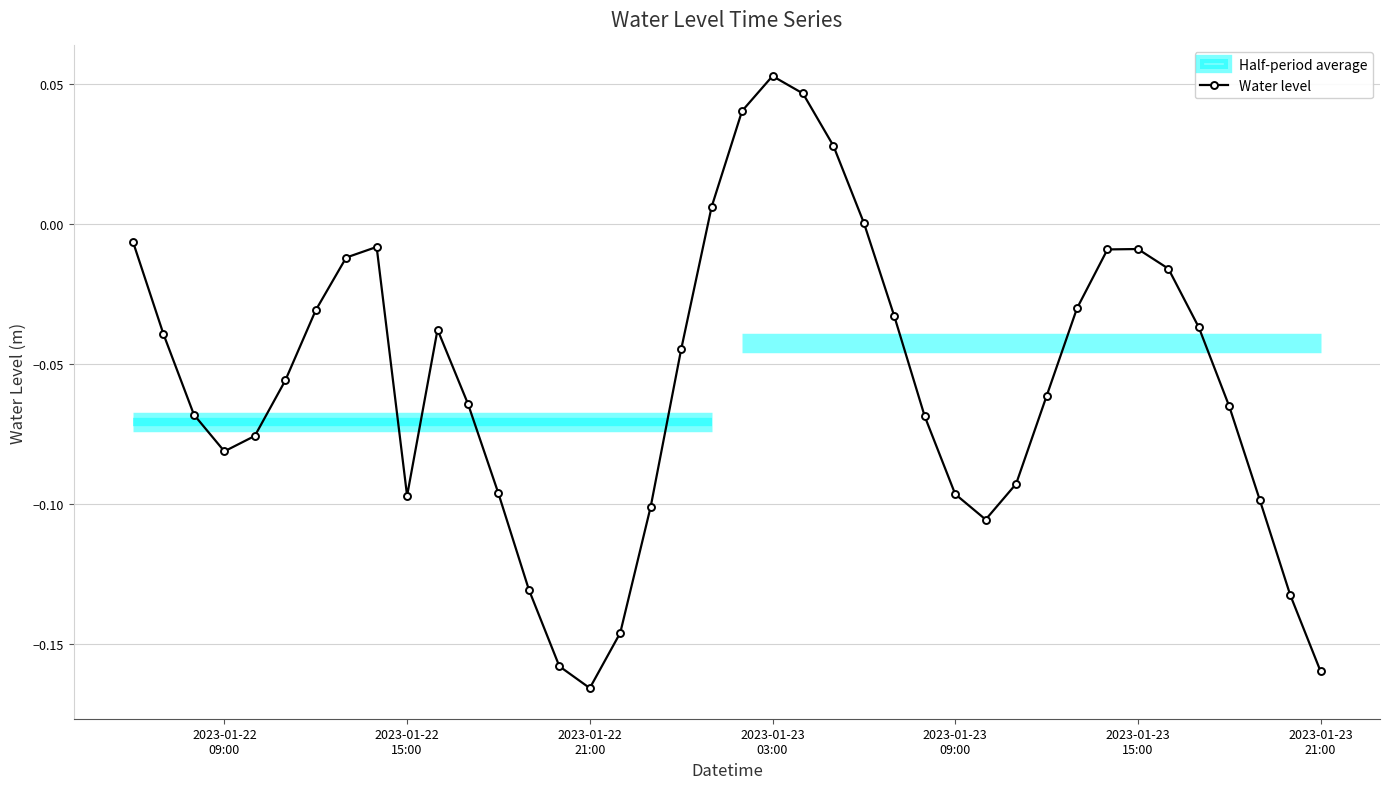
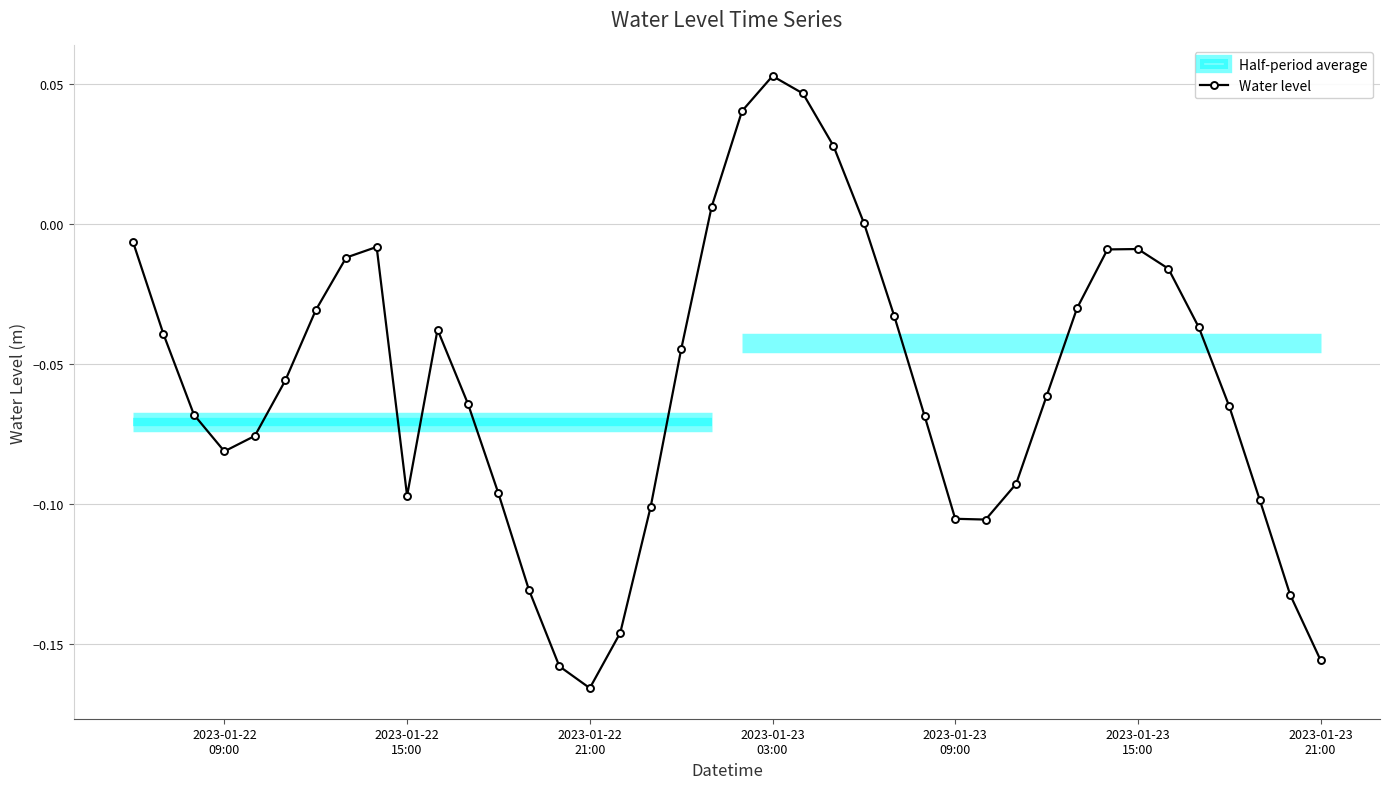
  {
    "Water level": {
      "2023-01-22 09:00": -0.081,
      "2023-01-22 15:00": -0.097,
      "2023-01-22 21:00": -0.166,
      "2023-01-23 03:00": 0.053,
-     "2023-01-23 09:00": -0.097,
+     "2023-01-23 09:00": -0.105,
      "2023-01-23 15:00": -0.009,
-     "2023-01-23 21:00": -0.160
+     "2023-01-23 21:00": -0.156
    }
  }
